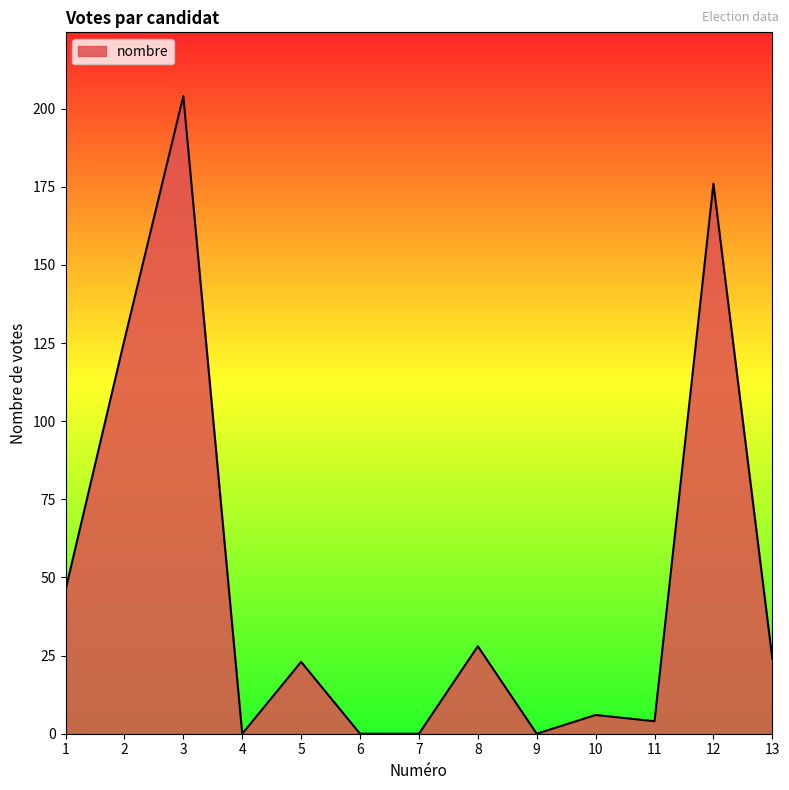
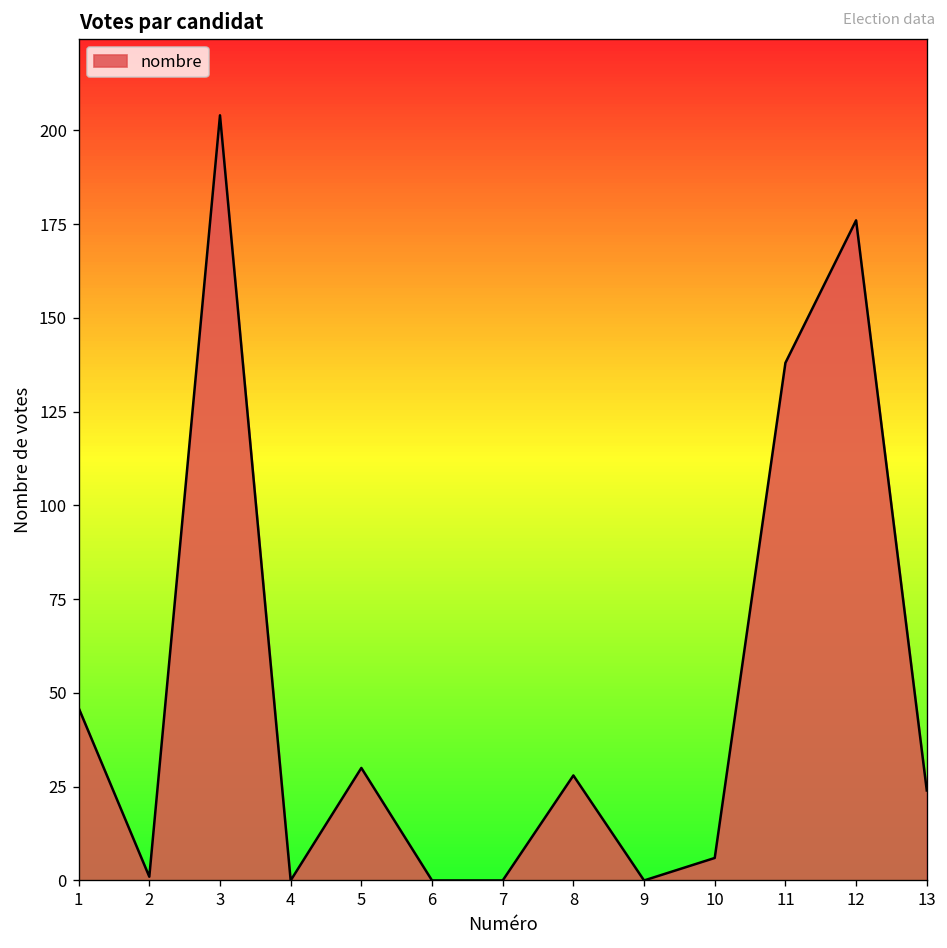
  {
    "1": 46,
-   "2": 126,
+   "2": 1,
    "3": 204,
    "4": 0,
-   "5": 23,
+   "5": 30,
    "6": 0,
    "7": 0,
    "8": 28,
    "9": 0,
    "10": 6,
-   "11": 4,
+   "11": 138,
    "12": 176,
    "13": 24
  }
